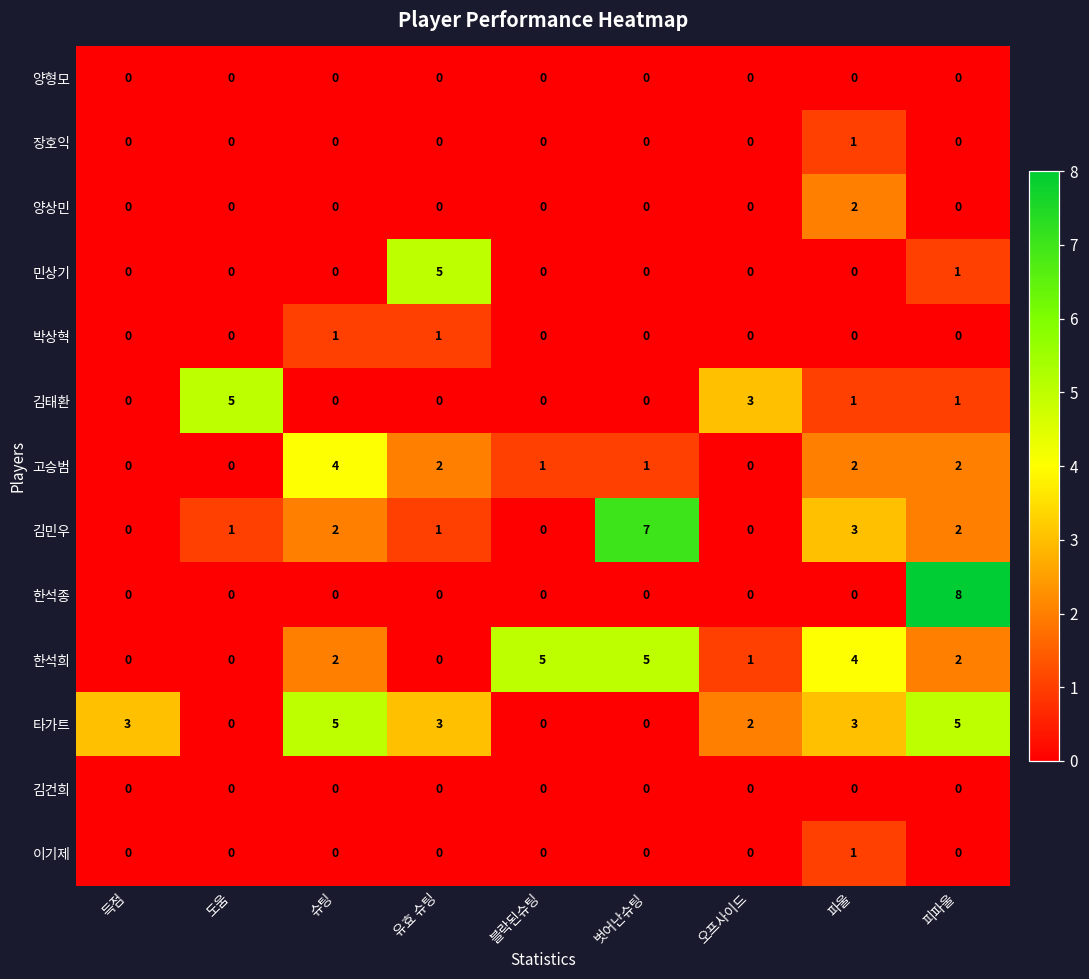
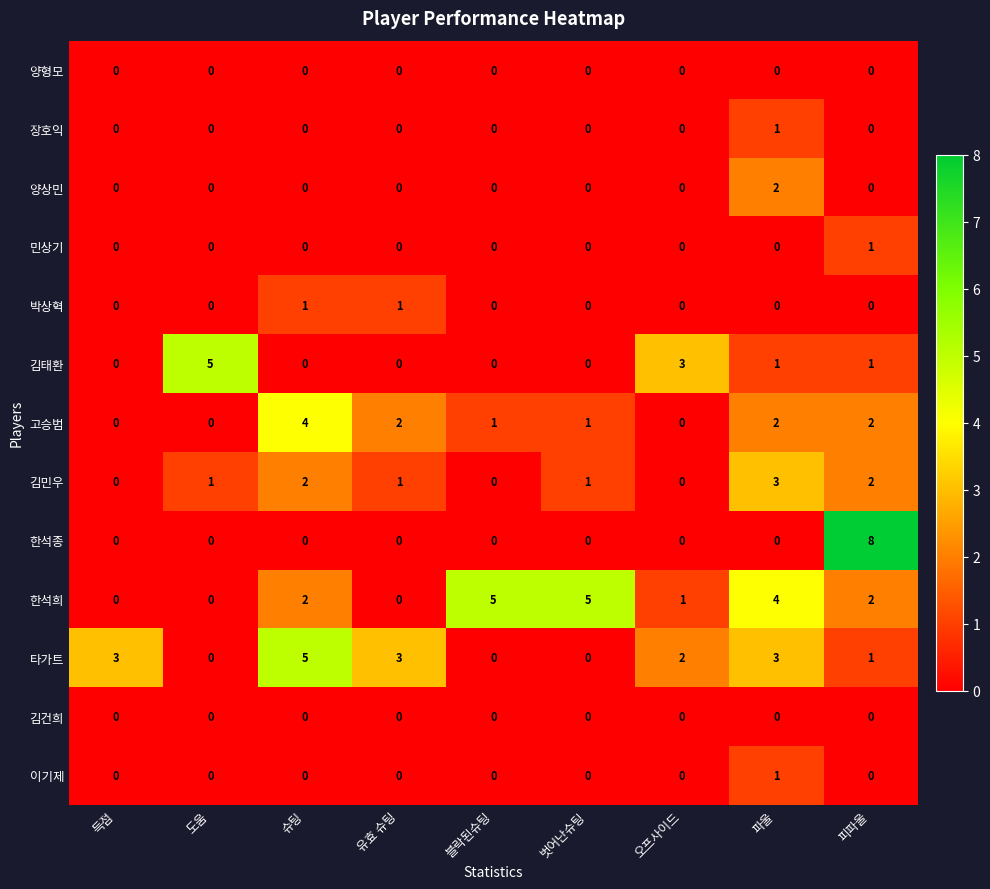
  {
    "양형모": {
      "득점": 0,
      "도움": 0,
      "슈팅": 0,
      "유효 슈팅": 0,
      "블락된슈팅": 0,
      "벗어난슈팅": 0,
      "오프사이드": 0,
      "파울": 0,
      "피파울": 0
    },
    "장호익": {
      "득점": 0,
      "도움": 0,
      "슈팅": 0,
      "유효 슈팅": 0,
      "블락된슈팅": 0,
      "벗어난슈팅": 0,
      "오프사이드": 0,
      "파울": 1,
      "피파울": 0
    },
    "양상민": {
      "득점": 0,
      "도움": 0,
      "슈팅": 0,
      "유효 슈팅": 0,
      "블락된슈팅": 0,
      "벗어난슈팅": 0,
      "오프사이드": 0,
      "파울": 2,
      "피파울": 0
    },
    "민상기": {
      "득점": 0,
      "도움": 0,
      "슈팅": 0,
-     "유효 슈팅": 5,
+     "유효 슈팅": 0,
      "블락된슈팅": 0,
      "벗어난슈팅": 0,
      "오프사이드": 0,
      "파울": 0,
      "피파울": 1
    },
    "박상혁": {
      "득점": 0,
      "도움": 0,
      "슈팅": 1,
      "유효 슈팅": 1,
      "블락된슈팅": 0,
      "벗어난슈팅": 0,
      "오프사이드": 0,
      "파울": 0,
      "피파울": 0
    },
    "김태환": {
      "득점": 0,
      "도움": 5,
      "슈팅": 0,
      "유효 슈팅": 0,
      "블락된슈팅": 0,
      "벗어난슈팅": 0,
      "오프사이드": 3,
      "파울": 1,
      "피파울": 1
    },
    "고승범": {
      "득점": 0,
      "도움": 0,
      "슈팅": 4,
      "유효 슈팅": 2,
      "블락된슈팅": 1,
      "벗어난슈팅": 1,
      "오프사이드": 0,
      "파울": 2,
      "피파울": 2
    },
    "김민우": {
      "득점": 0,
      "도움": 1,
      "슈팅": 2,
      "유효 슈팅": 1,
      "블락된슈팅": 0,
-     "벗어난슈팅": 7,
+     "벗어난슈팅": 1,
      "오프사이드": 0,
      "파울": 3,
      "피파울": 2
    },
    "한석종": {
      "득점": 0,
      "도움": 0,
      "슈팅": 0,
      "유효 슈팅": 0,
      "블락된슈팅": 0,
      "벗어난슈팅": 0,
      "오프사이드": 0,
      "파울": 0,
      "피파울": 8
    },
    "한석희": {
      "득점": 0,
      "도움": 0,
      "슈팅": 2,
      "유효 슈팅": 0,
      "블락된슈팅": 5,
      "벗어난슈팅": 5,
      "오프사이드": 1,
      "파울": 4,
      "피파울": 2
    },
    "타가트": {
      "득점": 3,
      "도움": 0,
      "슈팅": 5,
      "유효 슈팅": 3,
      "블락된슈팅": 0,
      "벗어난슈팅": 0,
      "오프사이드": 2,
      "파울": 3,
-     "피파울": 5
+     "피파울": 1
    },
    "김건희": {
      "득점": 0,
      "도움": 0,
      "슈팅": 0,
      "유효 슈팅": 0,
      "블락된슈팅": 0,
      "벗어난슈팅": 0,
      "오프사이드": 0,
      "파울": 0,
      "피파울": 0
    },
    "이기제": {
      "득점": 0,
      "도움": 0,
      "슈팅": 0,
      "유효 슈팅": 0,
      "블락된슈팅": 0,
      "벗어난슈팅": 0,
      "오프사이드": 0,
      "파울": 1,
      "피파울": 0
    }
  }
